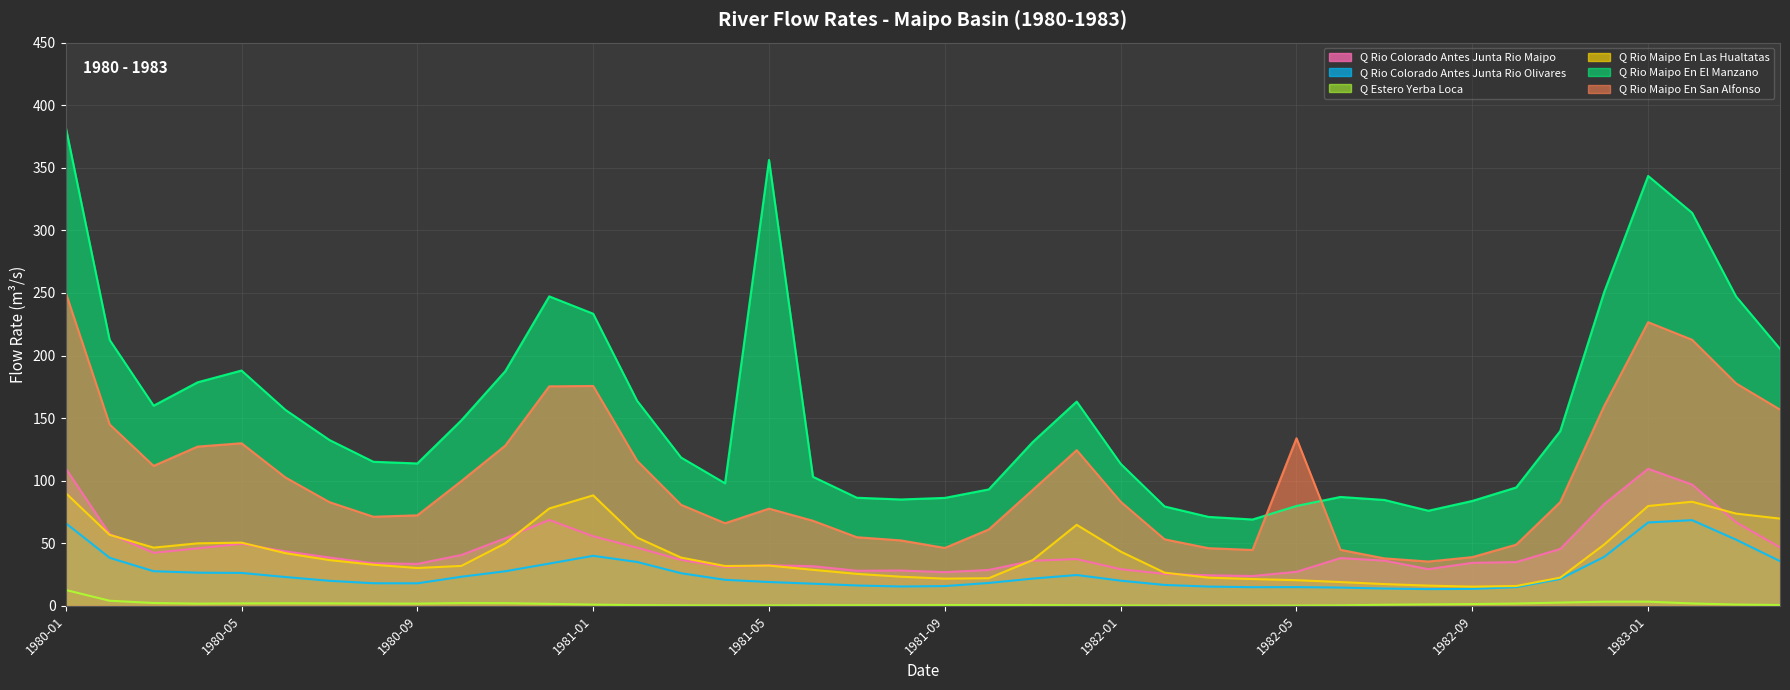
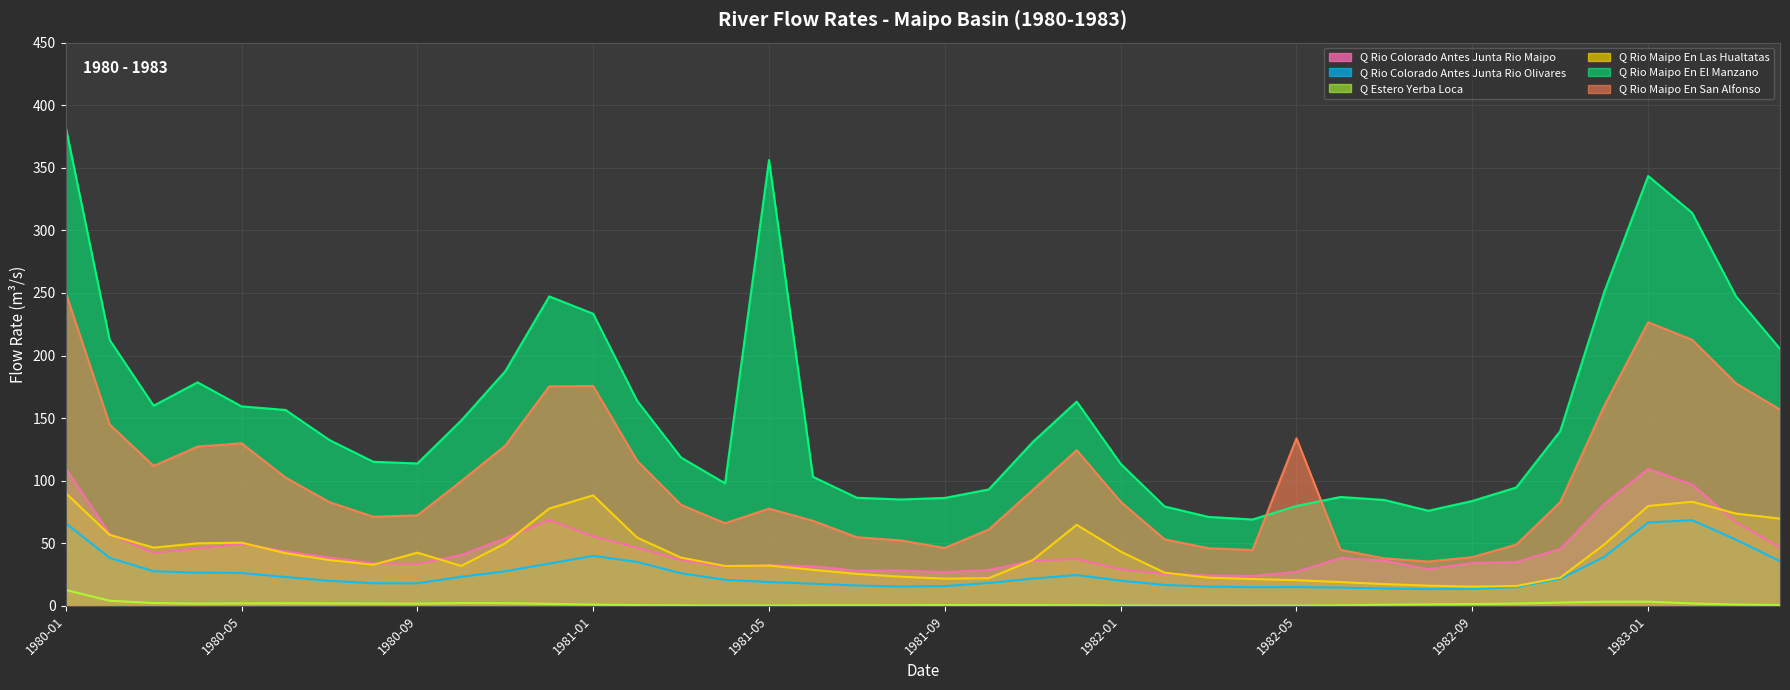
  {
    "Q Rio Colorado Antes Junta Rio Maipo": {
      "1980-01": 110,
      "1980-09": 34,
      "1981-01": 56,
      "1981-09": 27,
      "1982-01": 29,
      "1982-05": 27,
      "1982-09": 34,
      "1983-01": 109
    },
    "Q Rio Colorado Antes Junta Rio Olivares": {
      "1980-01": 66,
      "1980-05": 26,
      "1980-09": 18,
      "1981-01": 40,
      "1981-05": 19,
      "1981-09": 16,
      "1982-01": 20,
      "1982-05": 15,
      "1983-01": 67
    },
    "Q Estero Yerba Loca": {
      "1980-01": 13,
      "1980-05": 2,
      "1980-09": 2,
      "1981-01": 1,
      "1981-05": 0,
      "1981-09": 1,
      "1982-01": 0,
      "1982-05": 0,
      "1982-09": 1,
      "1983-01": 3
    },
    "Q Rio Maipo En Las Hualtatas": {
      "1980-01": 90,
-     "1980-09": 30,
+     "1980-09": 42,
      "1981-01": 88,
      "1981-09": 22,
      "1982-01": 43,
      "1982-05": 20,
      "1983-01": 80
    },
    "Q Rio Maipo En El Manzano": {
      "1980-01": 383,
-     "1980-05": 188,
+     "1980-05": 159,
      "1980-09": 114,
      "1981-01": 233,
      "1981-05": 356,
      "1981-09": 86,
      "1982-01": 113,
      "1982-05": 80,
      "1982-09": 84,
      "1983-01": 343
    },
    "Q Rio Maipo En San Alfonso": {
      "1980-01": 250,
      "1980-05": 130,
      "1980-09": 72,
      "1981-01": 176,
      "1981-05": 78,
      "1981-09": 46,
      "1982-01": 83,
      "1982-05": 134,
      "1982-09": 39,
      "1983-01": 227
    }
  }
